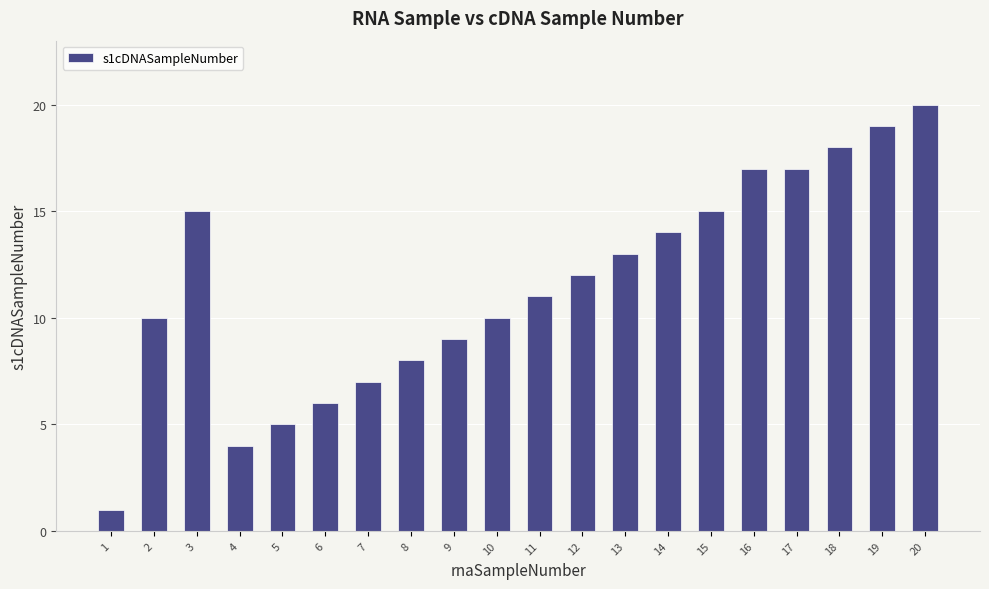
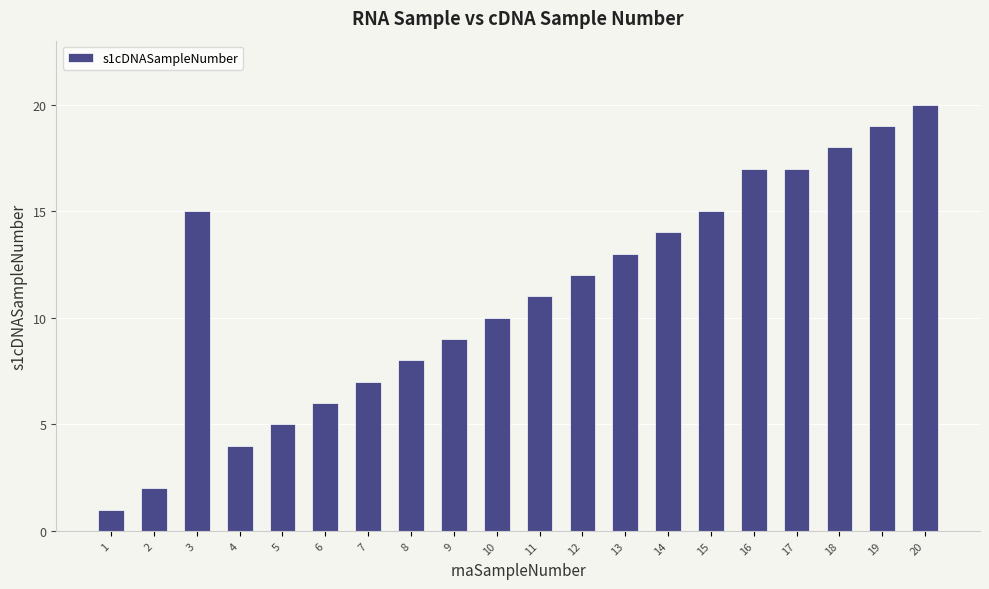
  {
    "1": 1,
-   "2": 10,
+   "2": 2,
    "3": 15,
    "4": 4,
    "5": 5,
    "6": 6,
    "7": 7,
    "8": 8,
    "9": 9,
    "10": 10,
    "11": 11,
    "12": 12,
    "13": 13,
    "14": 14,
    "15": 15,
    "16": 17,
    "17": 17,
    "18": 18,
    "19": 19,
    "20": 20
  }
